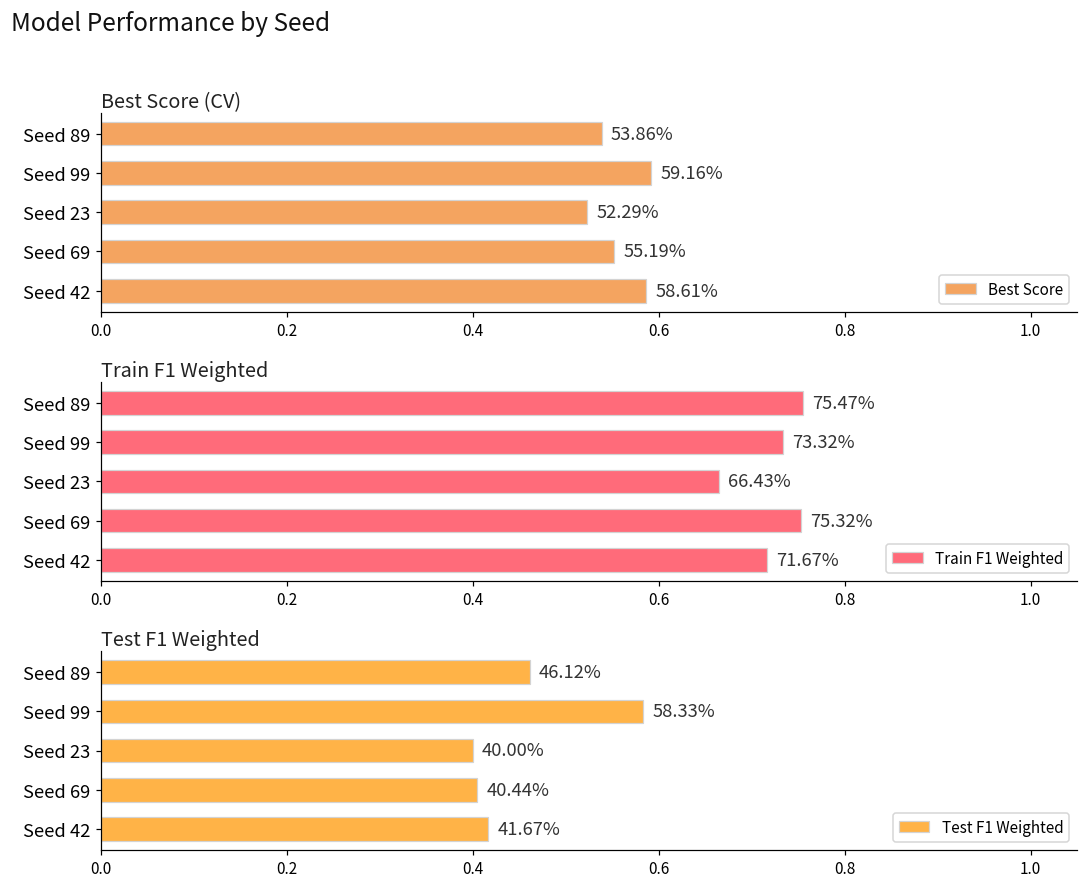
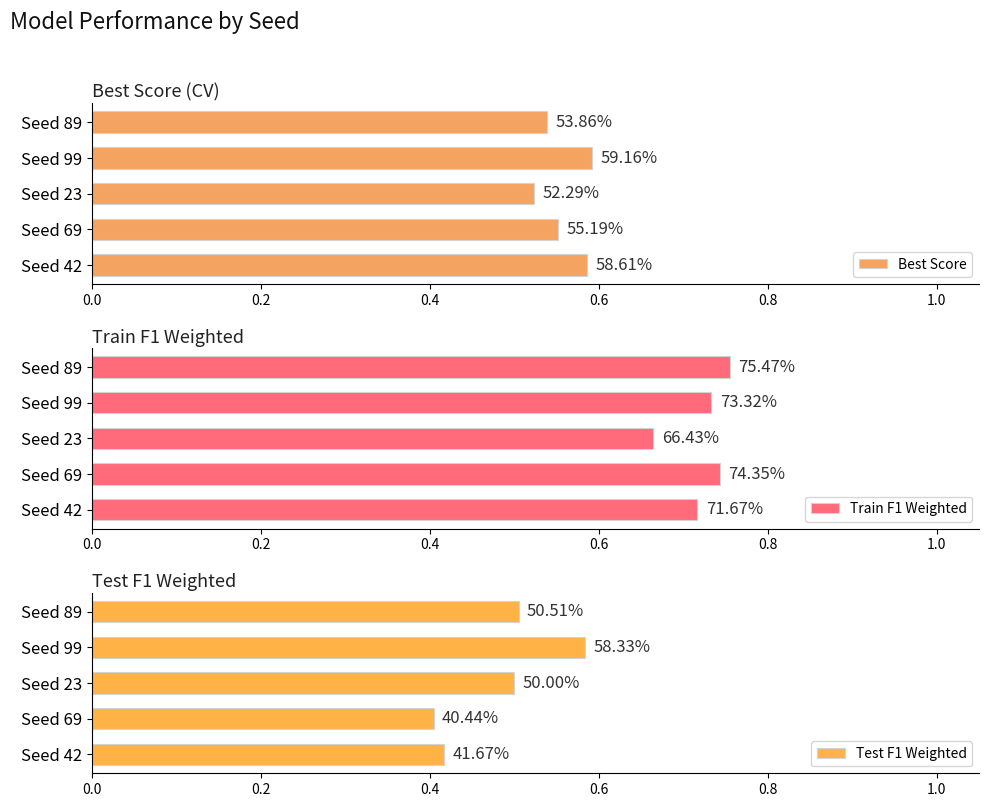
  {
    "Best Score (CV)": {
      "Seed 89": "53.86%",
      "Seed 99": "59.16%",
      "Seed 23": "52.29%",
      "Seed 69": "55.19%",
      "Seed 42": "58.61%"
    },
    "Train F1 Weighted": {
      "Seed 89": "75.47%",
      "Seed 99": "73.32%",
      "Seed 23": "66.43%",
-     "Seed 69": "75.32%",
+     "Seed 69": "74.35%",
      "Seed 42": "71.67%"
    },
    "Test F1 Weighted": {
-     "Seed 89": "46.12%",
+     "Seed 89": "50.51%",
      "Seed 99": "58.33%",
-     "Seed 23": "40.00%",
+     "Seed 23": "50.00%",
      "Seed 69": "40.44%",
      "Seed 42": "41.67%"
    }
  }
